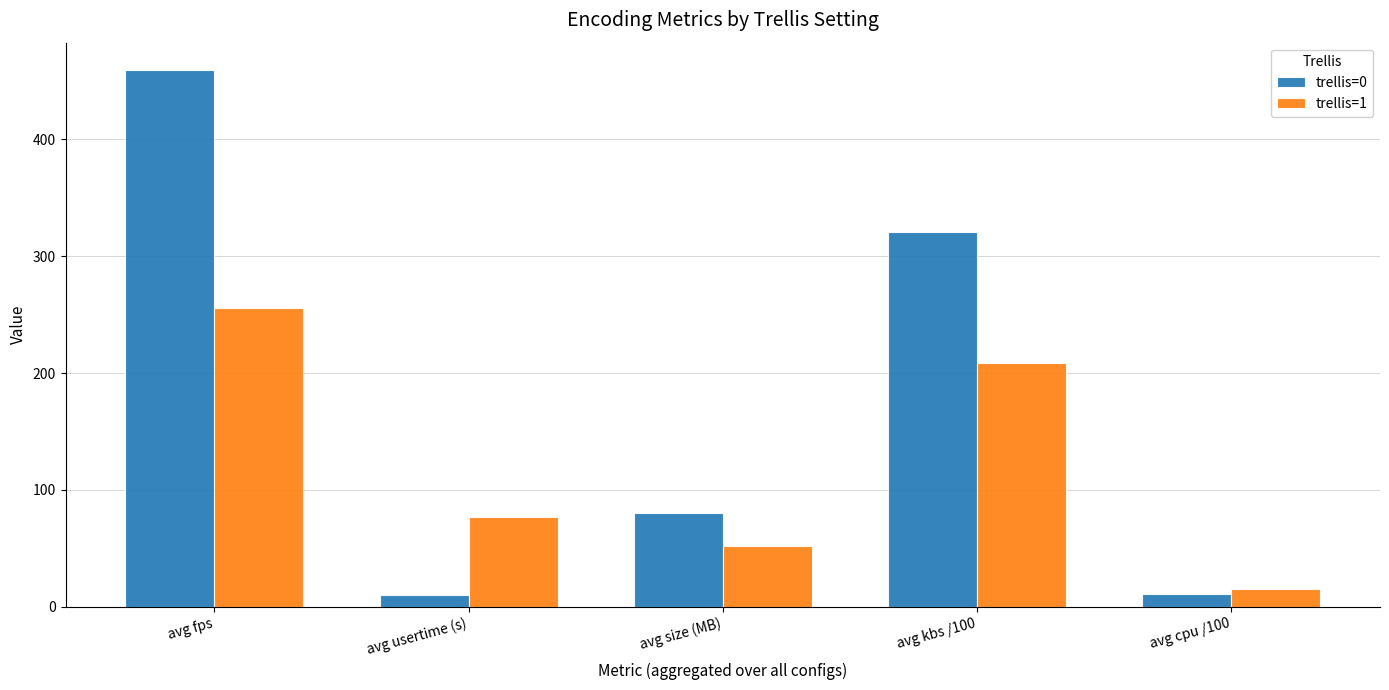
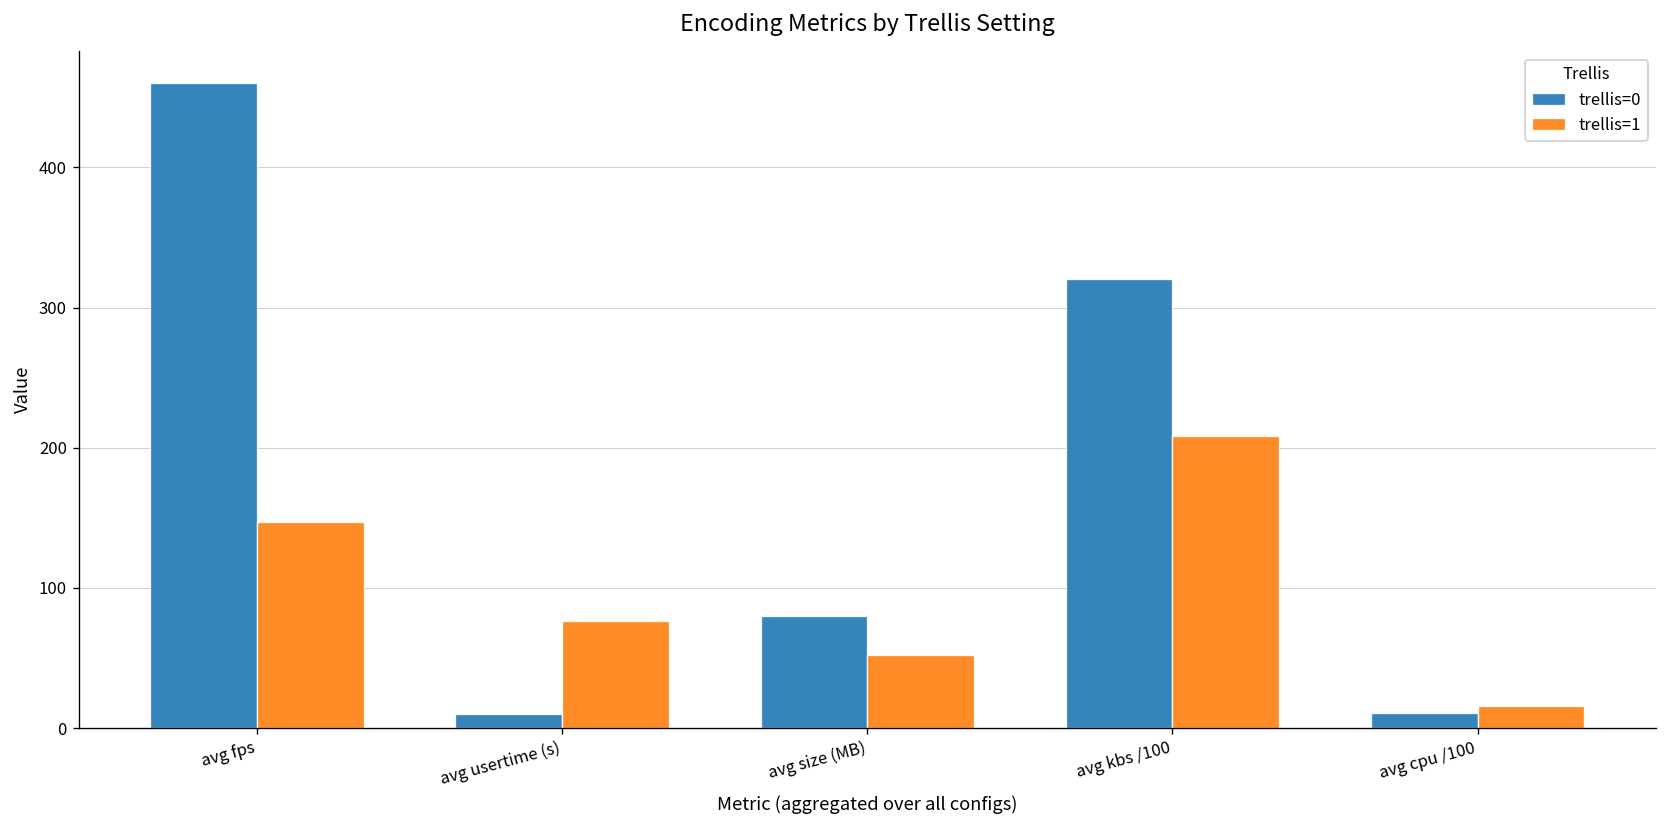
  {
    "trellis=0": {
      "avg fps": 460,
      "avg usertime (s)": 10,
      "avg size (MB)": 80,
      "avg kbs /100": 320,
      "avg cpu /100": 10
    },
    "trellis=1": {
-     "avg fps": 255,
+     "avg fps": 147,
      "avg usertime (s)": 76,
      "avg size (MB)": 52,
      "avg kbs /100": 208,
      "avg cpu /100": 15
    }
  }
